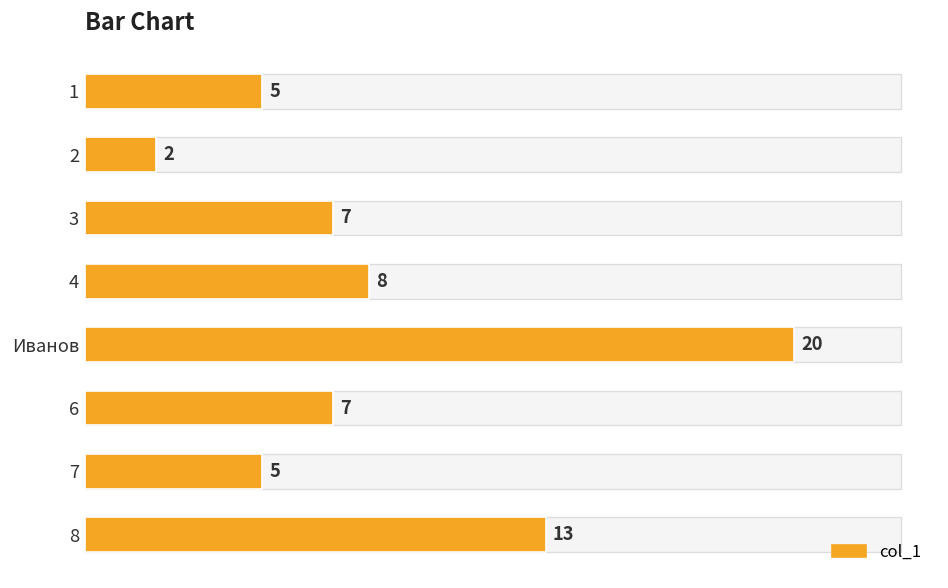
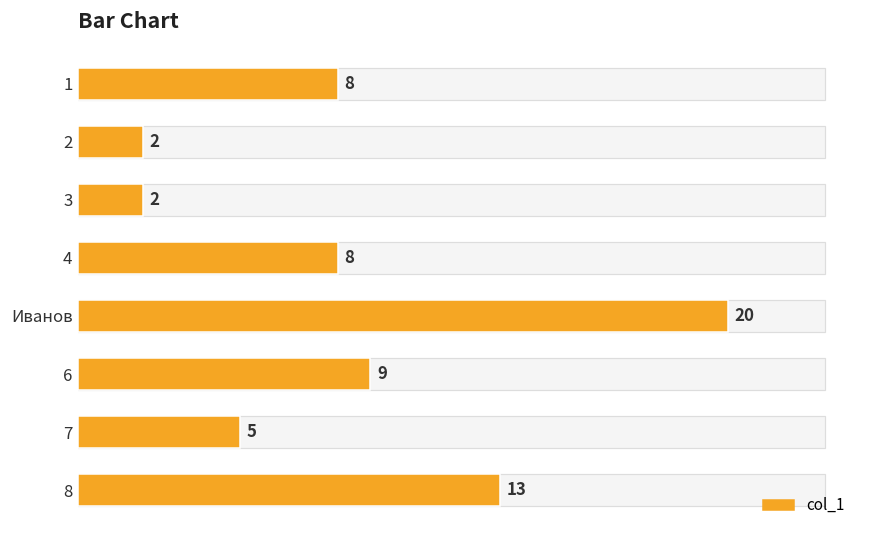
  {
-   "1": 5,
+   "1": 8,
    "2": 2,
-   "3": 7,
+   "3": 2,
    "4": 8,
    "Иванов": 20,
-   "6": 7,
+   "6": 9,
    "7": 5,
    "8": 13
  }
